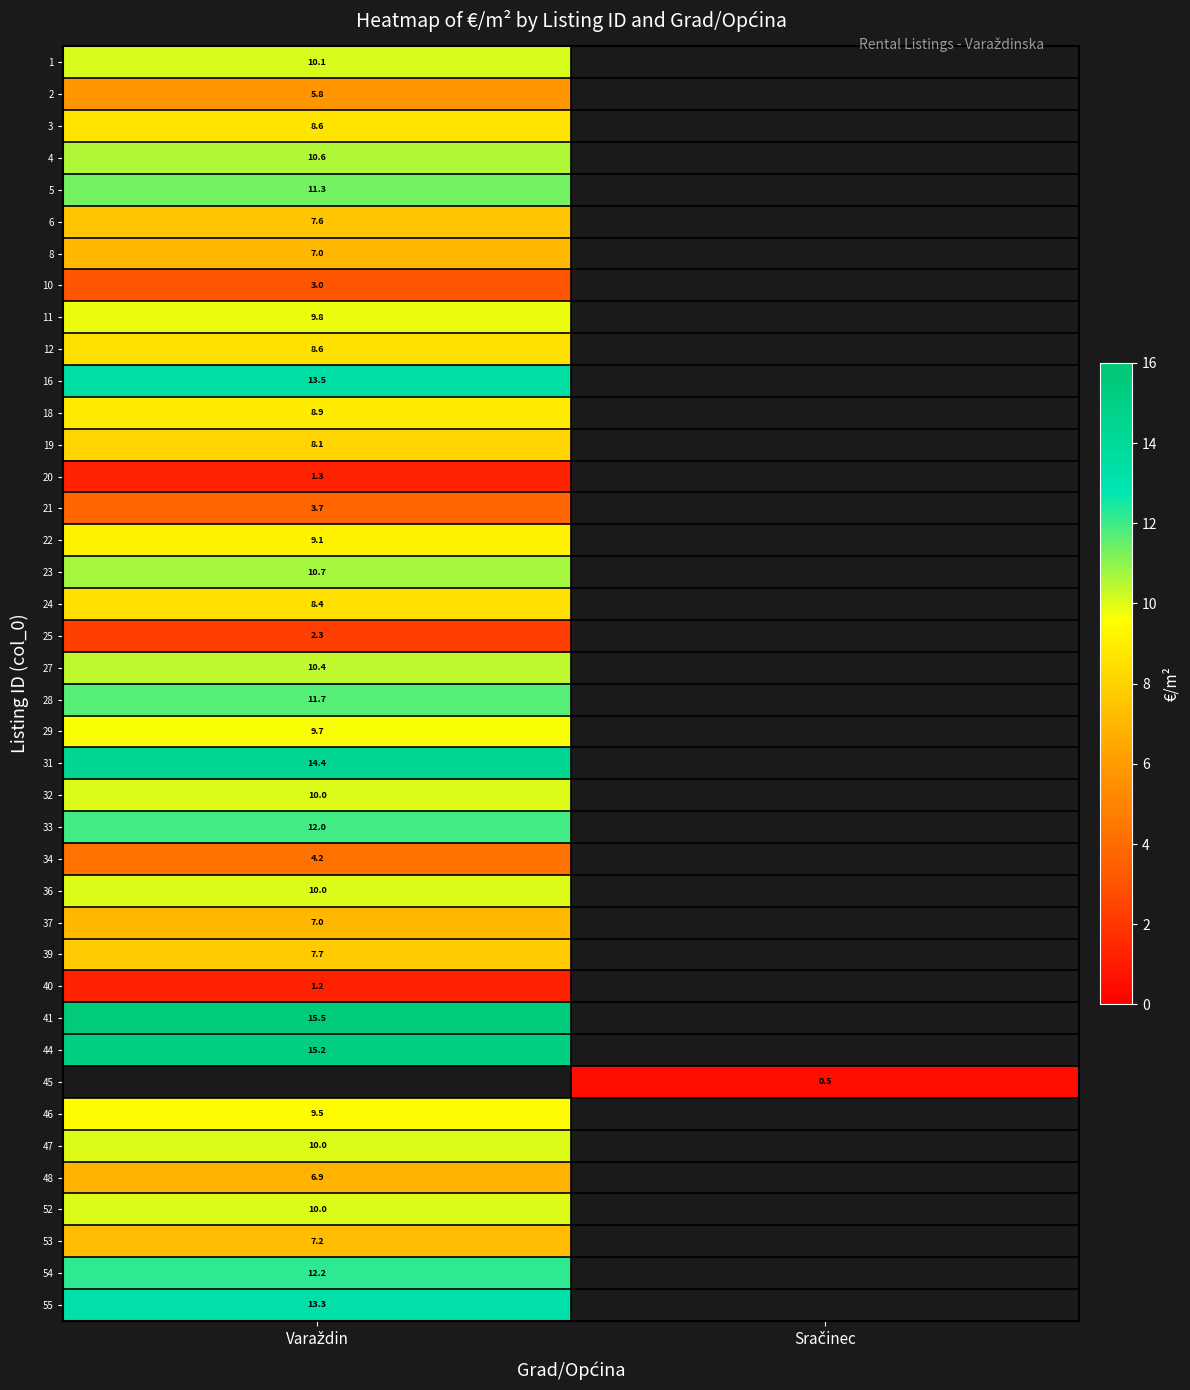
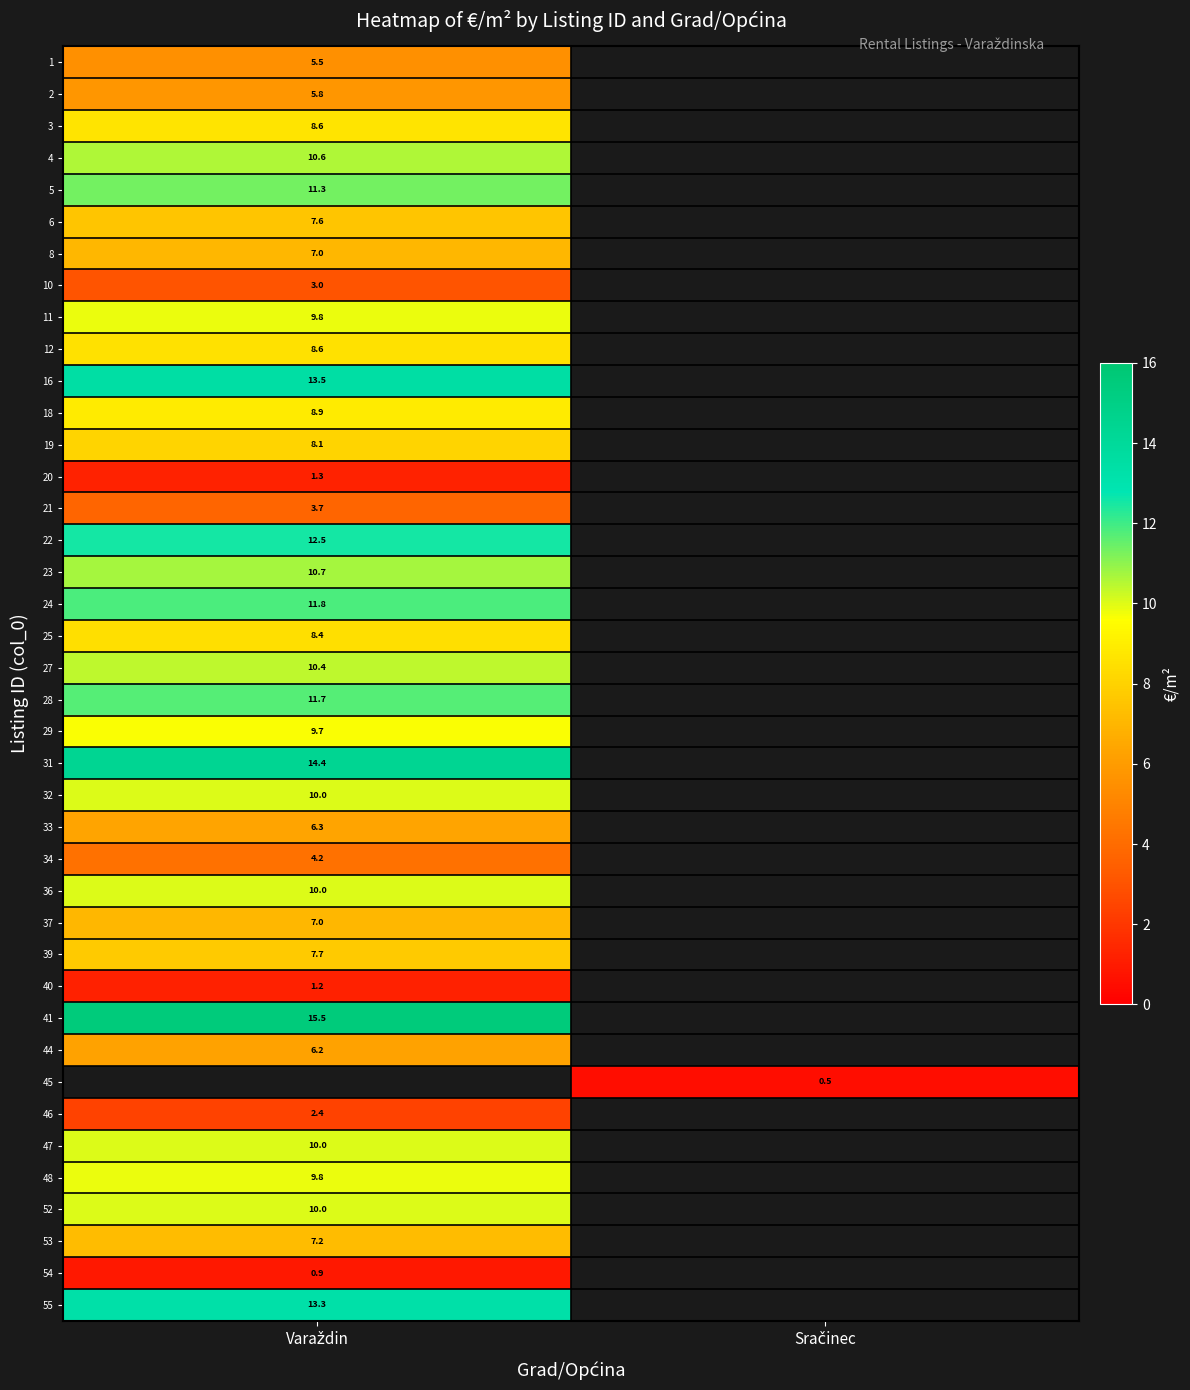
  {
    "1": {
-     "Varaždin": 10.1
+     "Varaždin": 5.5
    },
    "2": {
      "Varaždin": 5.8
    },
    "3": {
      "Varaždin": 8.6
    },
    "4": {
      "Varaždin": 10.6
    },
    "5": {
      "Varaždin": 11.3
    },
    "6": {
      "Varaždin": 7.6
    },
    "8": {
      "Varaždin": 7.0
    },
    "10": {
      "Varaždin": 3.0
    },
    "11": {
      "Varaždin": 9.8
    },
    "12": {
      "Varaždin": 8.6
    },
    "16": {
      "Varaždin": 13.5
    },
    "18": {
      "Varaždin": 8.9
    },
    "19": {
      "Varaždin": 8.1
    },
    "20": {
      "Varaždin": 1.3
    },
    "21": {
      "Varaždin": 3.7
    },
    "22": {
-     "Varaždin": 9.1
+     "Varaždin": 12.5
    },
    "23": {
      "Varaždin": 10.7
    },
    "24": {
-     "Varaždin": 8.4
+     "Varaždin": 11.8
    },
    "25": {
-     "Varaždin": 2.3
+     "Varaždin": 8.4
    },
    "27": {
      "Varaždin": 10.4
    },
    "28": {
      "Varaždin": 11.7
    },
    "29": {
      "Varaždin": 9.7
    },
    "31": {
      "Varaždin": 14.4
    },
    "32": {
      "Varaždin": 10.0
    },
    "33": {
-     "Varaždin": 12.0
+     "Varaždin": 6.3
    },
    "34": {
      "Varaždin": 4.2
    },
    "36": {
      "Varaždin": 10.0
    },
    "37": {
      "Varaždin": 7.0
    },
    "39": {
      "Varaždin": 7.7
    },
    "40": {
      "Varaždin": 1.2
    },
    "41": {
      "Varaždin": 15.5
    },
    "44": {
-     "Varaždin": 15.2
+     "Varaždin": 6.2
    },
    "45": {
      "Sračinec": 0.5
    },
    "46": {
-     "Varaždin": 9.5
+     "Varaždin": 2.4
    },
    "47": {
      "Varaždin": 10.0
    },
    "48": {
-     "Varaždin": 6.9
+     "Varaždin": 9.8
    },
    "52": {
      "Varaždin": 10.0
    },
    "53": {
      "Varaždin": 7.2
    },
    "54": {
-     "Varaždin": 12.2
+     "Varaždin": 0.9
    },
    "55": {
      "Varaždin": 13.3
    }
  }
